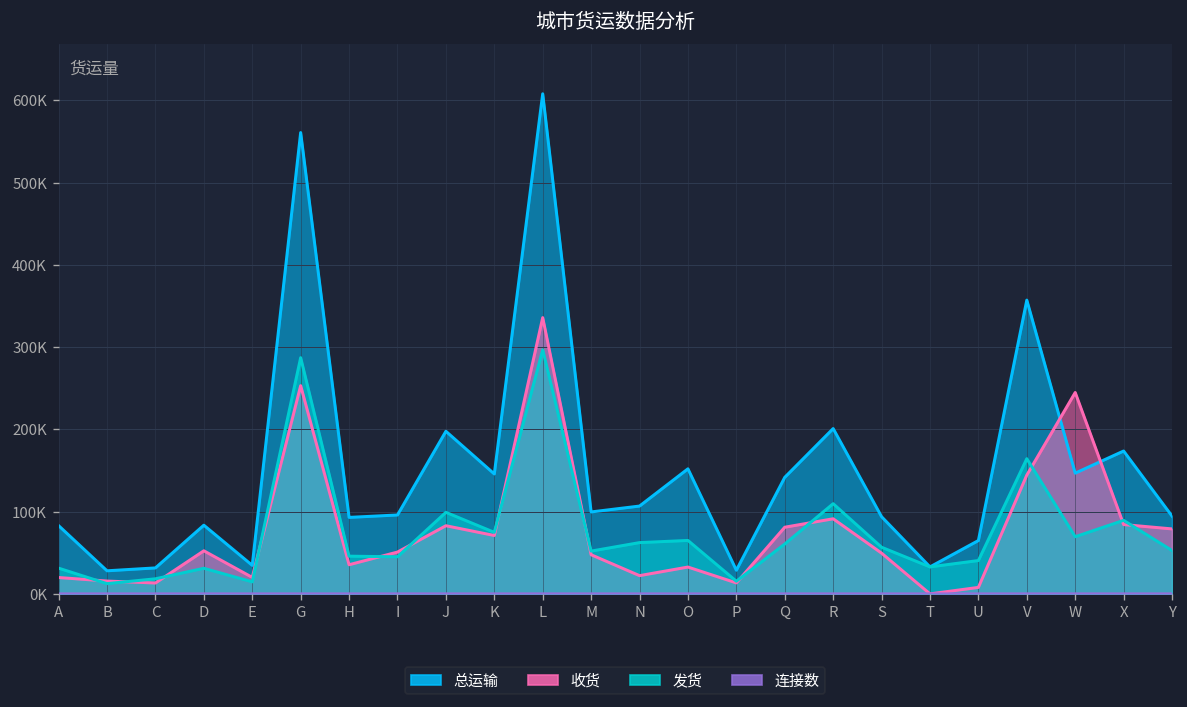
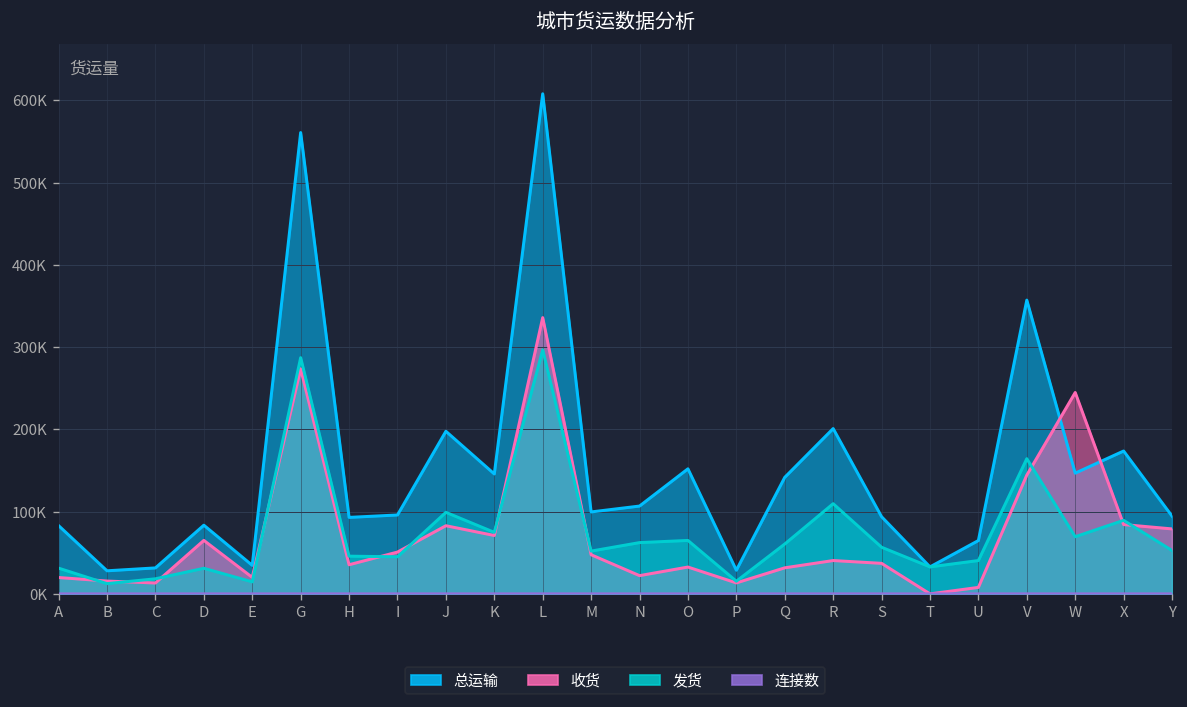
  {
    "收货": {
      "A": 20000,
      "C": 10000,
-     "D": 50000,
+     "D": 70000,
      "E": 20000,
-     "G": 250000,
+     "G": 270000,
      "H": 40000,
      "I": 50000,
      "J": 80000,
      "K": 70000,
      "L": 340000,
      "M": 50000,
      "N": 20000,
      "O": 30000,
-     "Q": 80000,
-     "R": 90000,
-     "S": 50000,
+     "Q": 30000,
+     "R": 40000,
+     "S": 40000,
      "U": 10000,
      "V": 140000,
      "W": 240000,
      "X": 80000,
      "Y": 80000
    },
    "连接数": {
      "A": 0,
      "B": 0,
      "C": 0,
      "D": 0,
      "E": 0,
      "G": 0,
      "H": 0,
      "I": 0,
      "J": 0,
      "K": 0,
      "L": 0,
      "M": 0,
      "N": 0,
      "O": 0,
      "P": 0,
      "Q": 0,
      "R": 0,
      "S": 0,
      "U": 0,
      "V": 0,
      "W": 0,
      "X": 0,
      "Y": 0
    }
  }
